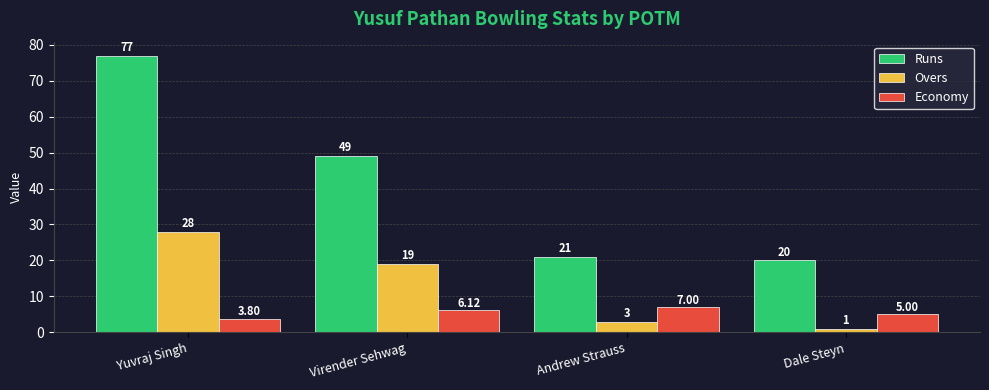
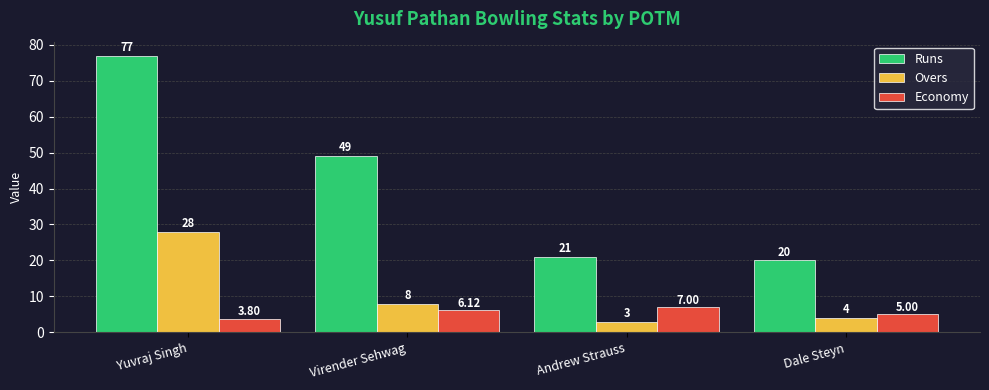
  {
    "Runs": {
      "Yuvraj Singh": 77,
      "Virender Sehwag": 49,
      "Andrew Strauss": 21,
      "Dale Steyn": 20
    },
    "Overs": {
      "Yuvraj Singh": 28,
-     "Virender Sehwag": 19,
+     "Virender Sehwag": 8,
      "Andrew Strauss": 3,
-     "Dale Steyn": 1
+     "Dale Steyn": 4
    },
    "Economy": {
      "Yuvraj Singh": 3.80,
      "Virender Sehwag": 6.12,
      "Andrew Strauss": 7.00,
      "Dale Steyn": 5.00
    }
  }
